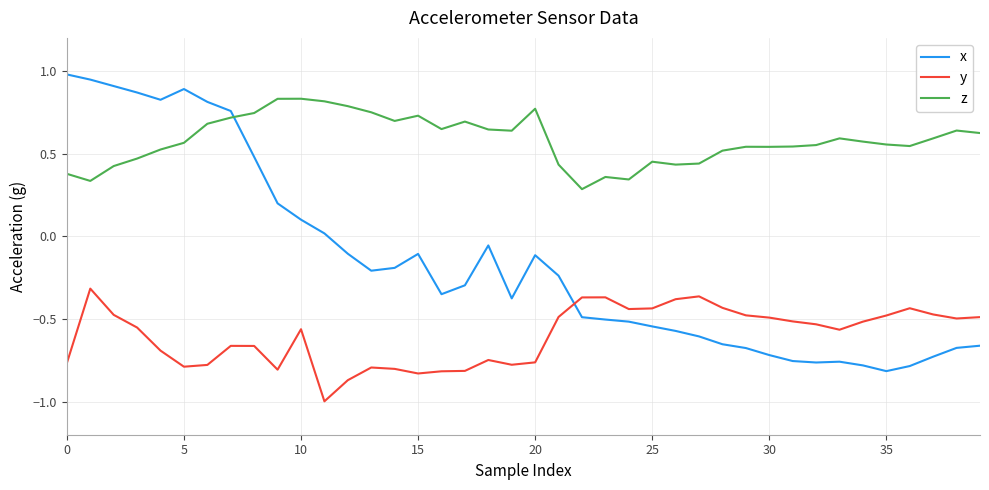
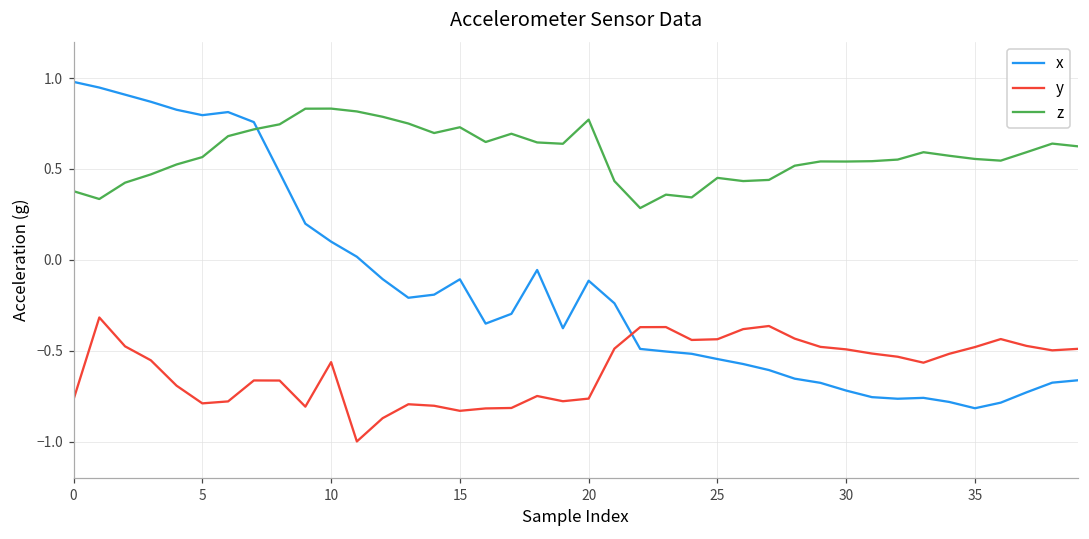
  {
    "x": {
      "0": 0.98,
-     "5": 0.89,
+     "5": 0.80,
      "10": 0.10,
      "15": -0.11,
      "20": -0.11,
      "25": -0.54,
      "30": -0.72,
      "35": -0.82
    },
    "y": {
      "0": -0.77,
      "5": -0.79,
      "10": -0.56,
      "15": -0.83,
      "20": -0.76,
      "25": -0.44,
      "30": -0.49,
      "35": -0.48
    },
    "z": {
      "0": 0.38,
      "5": 0.57,
      "10": 0.83,
      "15": 0.73,
      "20": 0.77,
      "25": 0.45,
      "30": 0.54,
      "35": 0.56
    }
  }
